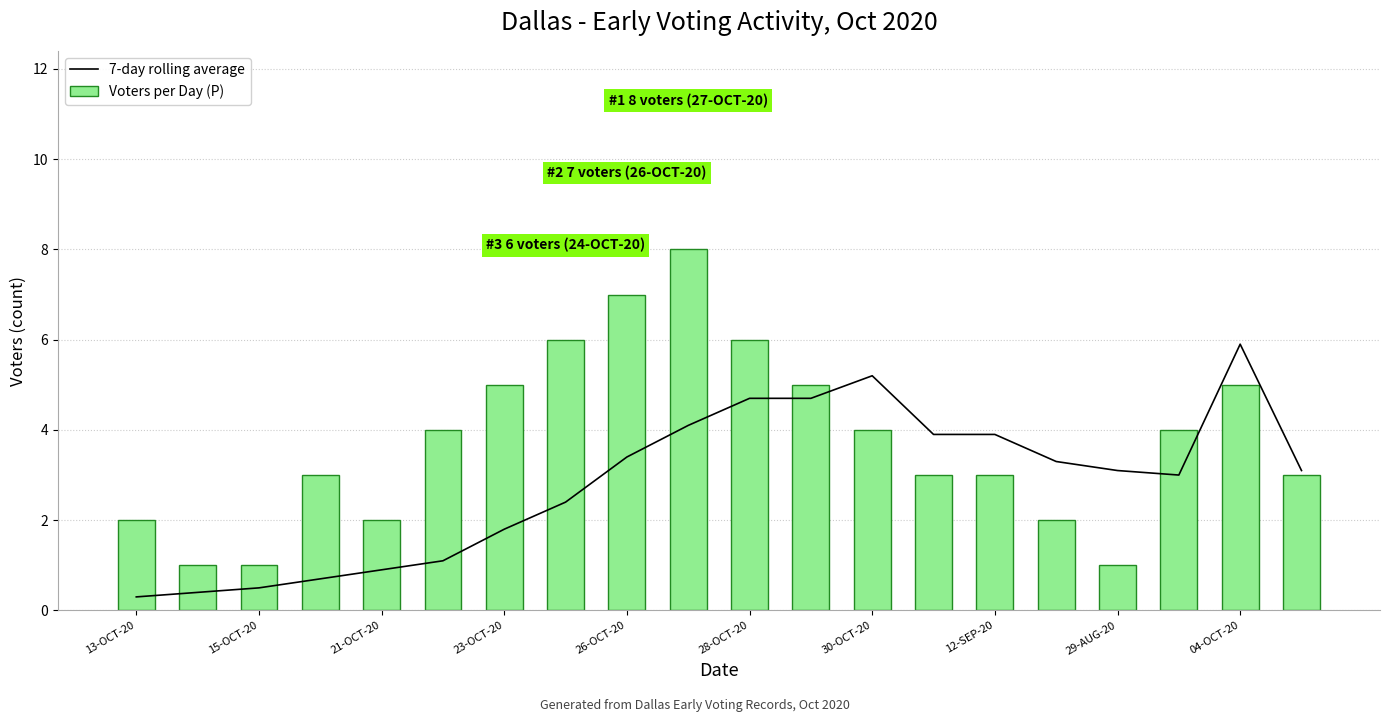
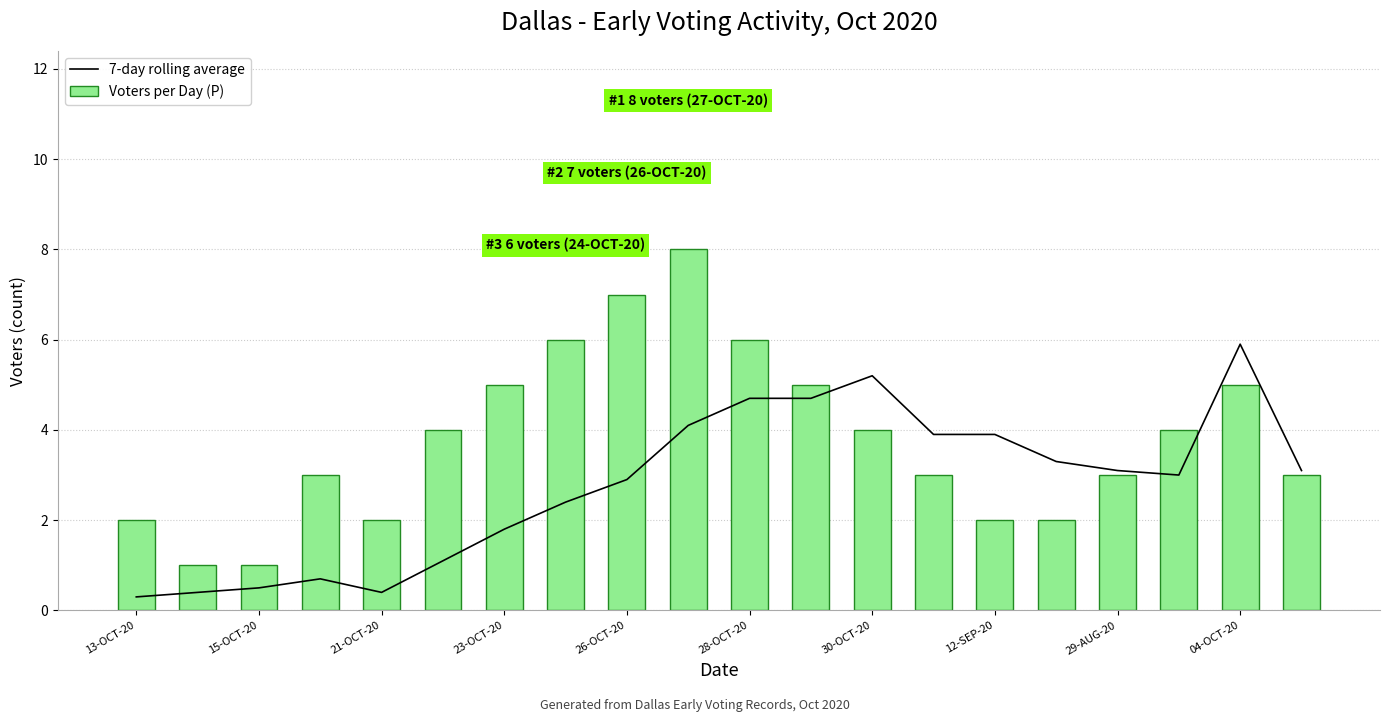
  {
    "7-day rolling average": {
      "13-OCT-20": 0.3,
      "15-OCT-20": 0.5,
-     "21-OCT-20": 0.9,
+     "21-OCT-20": 0.4,
      "23-OCT-20": 1.8,
-     "26-OCT-20": 3.4,
+     "26-OCT-20": 2.9,
      "28-OCT-20": 4.7,
      "30-OCT-20": 5.2,
      "12-SEP-20": 3.9,
      "29-AUG-20": 3.1,
      "04-OCT-20": 5.9
    },
    "Voters per Day (P)": {
      "13-OCT-20": 2,
      "15-OCT-20": 1,
      "21-OCT-20": 2,
      "23-OCT-20": 5,
      "26-OCT-20": 7,
      "28-OCT-20": 6,
      "30-OCT-20": 4,
-     "12-SEP-20": 3,
-     "29-AUG-20": 1,
+     "12-SEP-20": 2,
+     "29-AUG-20": 3,
      "04-OCT-20": 5
    }
  }
